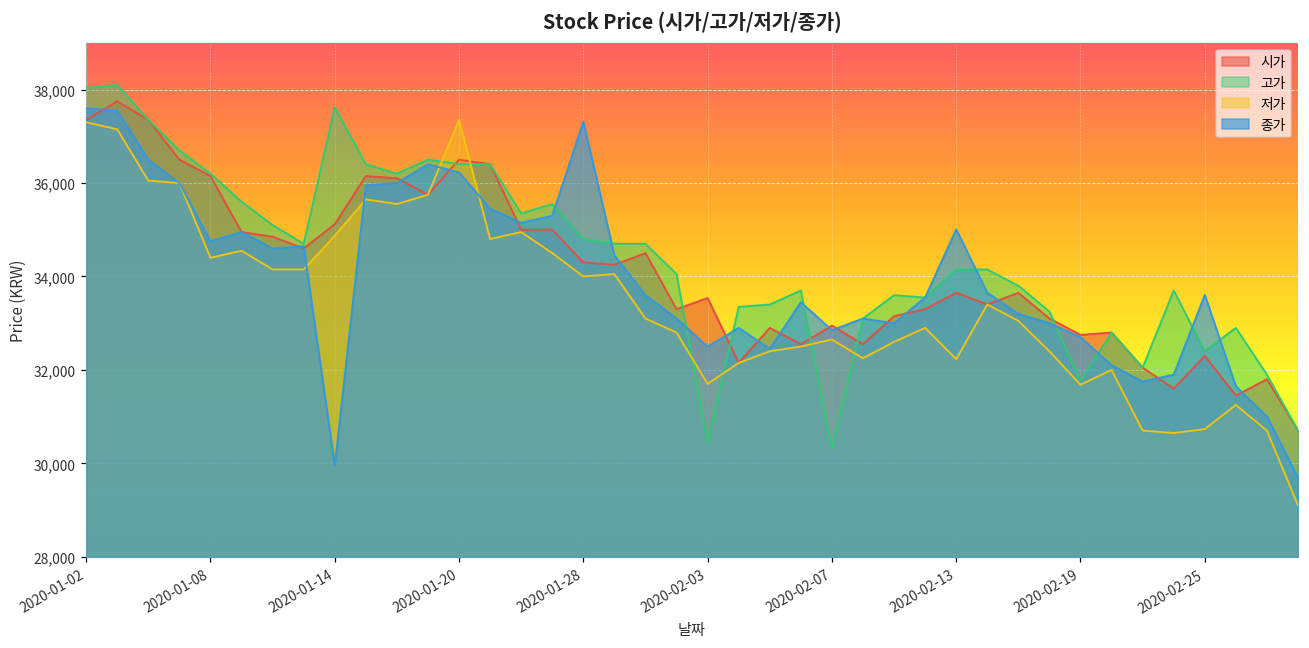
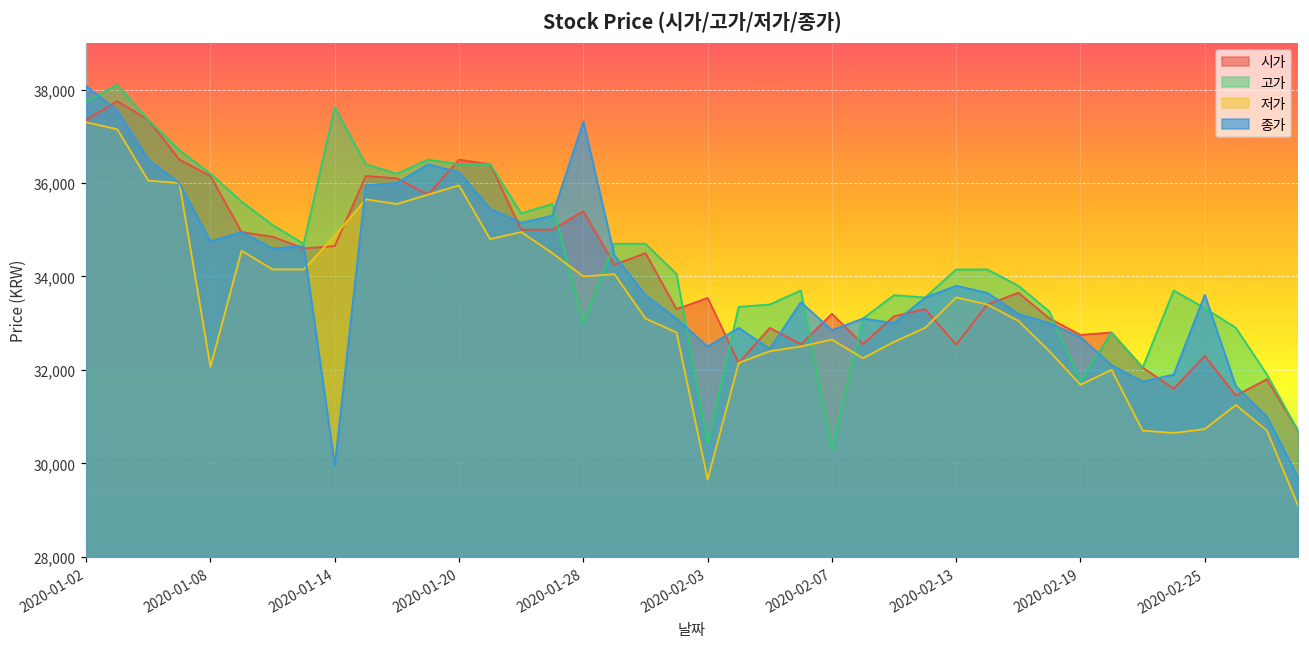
  {
    "시가": {
-     "2020-01-14": "35,100",
+     "2020-01-14": "34,700",
      "2020-01-20": "36,500",
-     "2020-01-28": "34,300",
+     "2020-01-28": "35,400",
      "2020-02-03": "33,500",
-     "2020-02-07": "32,900",
-     "2020-02-13": "33,700",
+     "2020-02-07": "33,200",
+     "2020-02-13": "32,500",
      "2020-02-25": "32,300"
    },
    "고가": {
-     "2020-01-02": "38,000",
+     "2020-01-02": "37,800",
      "2020-01-14": "37,600",
      "2020-01-20": "36,400",
-     "2020-01-28": "34,800",
+     "2020-01-28": "33,000",
      "2020-02-03": "30,400",
      "2020-02-07": "30,300",
      "2020-02-13": "34,200",
      "2020-02-19": "31,800",
-     "2020-02-25": "32,400"
+     "2020-02-25": "33,300"
    },
    "저가": {
-     "2020-01-08": "34,400",
+     "2020-01-08": "32,100",
      "2020-01-14": "34,900",
-     "2020-01-20": "37,300",
+     "2020-01-20": "36,000",
      "2020-01-28": "34,000",
-     "2020-02-03": "31,700",
+     "2020-02-03": "29,700",
      "2020-02-07": "32,700",
-     "2020-02-13": "32,200",
+     "2020-02-13": "33,600",
      "2020-02-19": "31,700",
      "2020-02-25": "30,700"
    },
    "종가": {
-     "2020-01-02": "37,600",
+     "2020-01-02": "38,100",
      "2020-01-08": "34,800",
      "2020-01-14": "30,000",
      "2020-01-20": "36,200",
      "2020-01-28": "37,300",
      "2020-02-03": "32,500",
      "2020-02-07": "32,900",
-     "2020-02-13": "35,000",
+     "2020-02-13": "33,800",
      "2020-02-25": "33,600"
    }
  }
